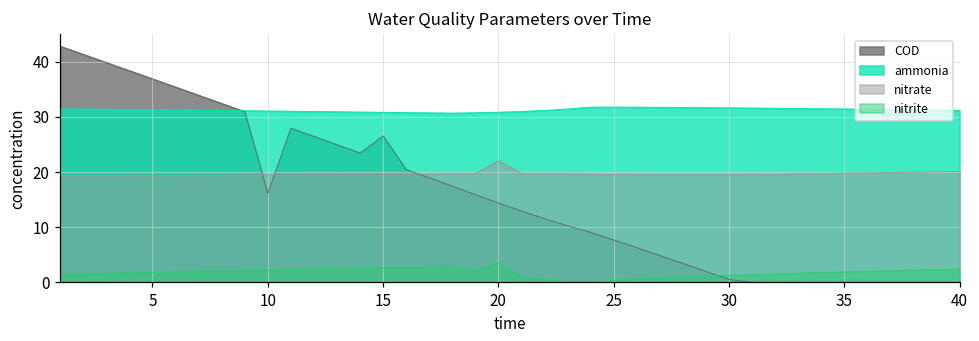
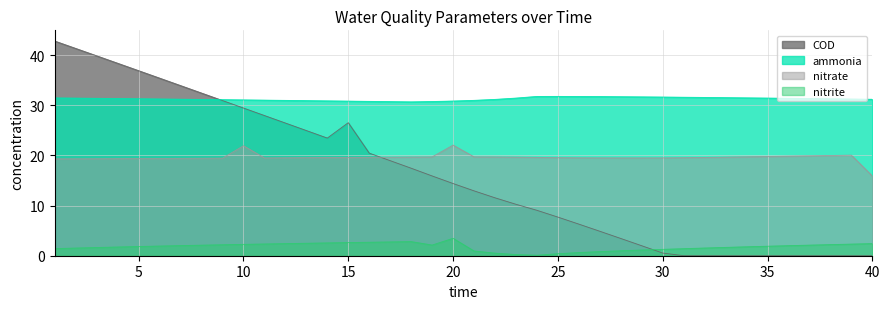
  {
    "COD": {
      "5": 37,
-     "10": 16,
+     "10": 29,
      "15": 27,
      "20": 14,
      "25": 8,
      "30": 1,
      "35": 0,
      "40": 0
    },
    "ammonia": {
      "5": 31,
      "10": 31,
      "15": 31,
      "20": 31,
      "25": 32,
      "30": 32,
      "35": 31,
      "40": 31
    },
    "nitrate": {
      "5": 19,
-     "10": 19,
+     "10": 22,
      "15": 20,
      "20": 22,
      "25": 20,
      "30": 20,
      "35": 20,
-     "40": 20
+     "40": 16
    },
    "nitrite": {
      "5": 2,
      "10": 2,
      "15": 3,
      "20": 3,
      "25": 0,
      "30": 1,
      "35": 2,
      "40": 2
    }
  }
